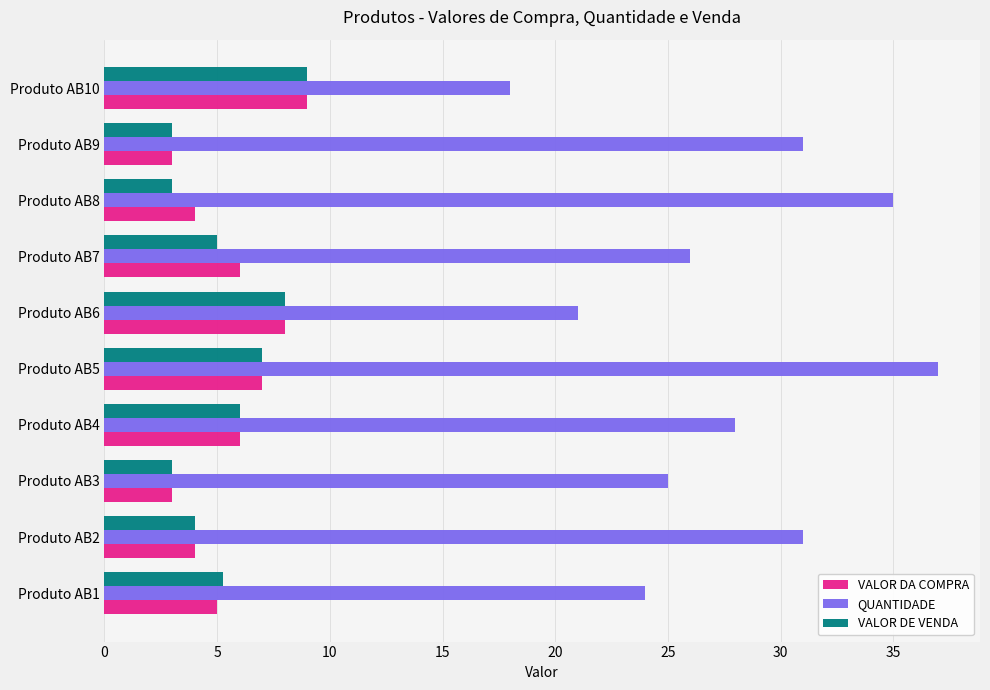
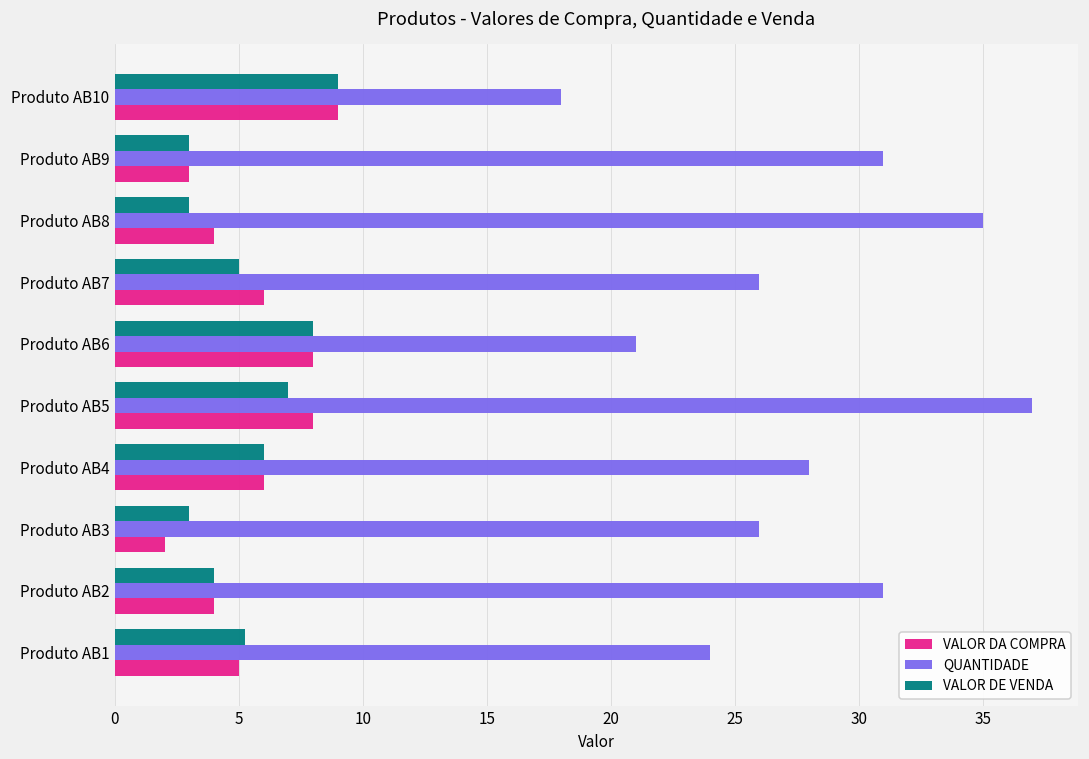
  {
    "VALOR DA COMPRA": {
      "Produto AB10": 9,
      "Produto AB9": 3,
      "Produto AB8": 4,
      "Produto AB7": 6,
      "Produto AB6": 8,
-     "Produto AB5": 7,
+     "Produto AB5": 8,
      "Produto AB4": 6,
-     "Produto AB3": 3,
+     "Produto AB3": 2,
      "Produto AB2": 4,
      "Produto AB1": 5
    },
    "QUANTIDADE": {
      "Produto AB10": 18,
      "Produto AB9": 31,
      "Produto AB8": 35,
      "Produto AB7": 26,
      "Produto AB6": 21,
      "Produto AB5": 37,
      "Produto AB4": 28,
-     "Produto AB3": 25,
+     "Produto AB3": 26,
      "Produto AB2": 31,
      "Produto AB1": 24
    },
    "VALOR DE VENDA": {
      "Produto AB10": 9,
      "Produto AB9": 3,
      "Produto AB8": 3,
      "Produto AB7": 5,
      "Produto AB6": 8,
      "Produto AB5": 7,
      "Produto AB4": 6,
      "Produto AB3": 3,
      "Produto AB2": 4,
      "Produto AB1": 5.3
    }
  }
